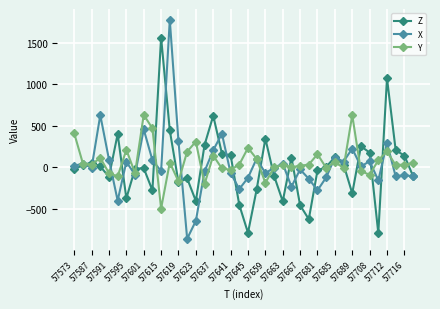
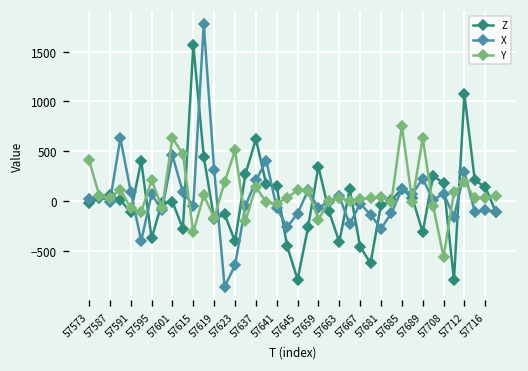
  {
    "Y": {
      "57573": 400,
      "57591": -100,
      "57595": 200,
      "57601": 600,
-     "57615": -500,
-     "57623": 300,
+     "57615": -300,
+     "57623": 500,
      "57637": 100,
      "57641": 0,
-     "57645": 200,
+     "57645": 100,
      "57659": -200,
      "57667": 0,
-     "57681": 200,
-     "57685": 100,
+     "57681": 0,
+     "57685": 800,
      "57689": 600,
-     "57708": -100,
+     "57708": -600,
      "57712": 200,
      "57716": 0
    }
  }
